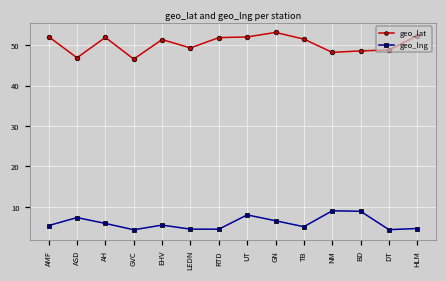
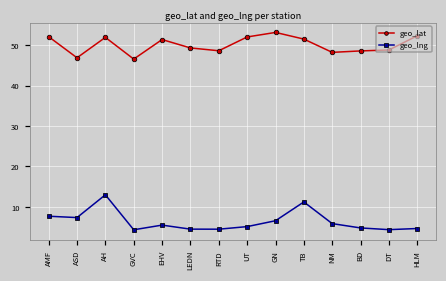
  {
    "geo_lat": {
      "AMF": 52,
      "ASD": 47,
      "AH": 52,
      "GVC": 47,
      "EHV": 51,
      "LEDN": 49,
-     "RTD": 52,
+     "RTD": 49,
      "UT": 52,
      "GN": 53,
      "TB": 52,
      "NM": 48,
      "BD": 49
    },
    "geo_lng": {
-     "AMF": 5,
+     "AMF": 8,
      "ASD": 7,
-     "AH": 6,
+     "AH": 13,
      "GVC": 4,
      "EHV": 5,
      "LEDN": 4,
      "RTD": 4,
-     "UT": 8,
+     "UT": 5,
      "GN": 7,
-     "TB": 5,
-     "NM": 9,
-     "BD": 9,
+     "TB": 11,
+     "NM": 6,
+     "BD": 5,
      "DT": 4,
      "HLM": 5
    }
  }
